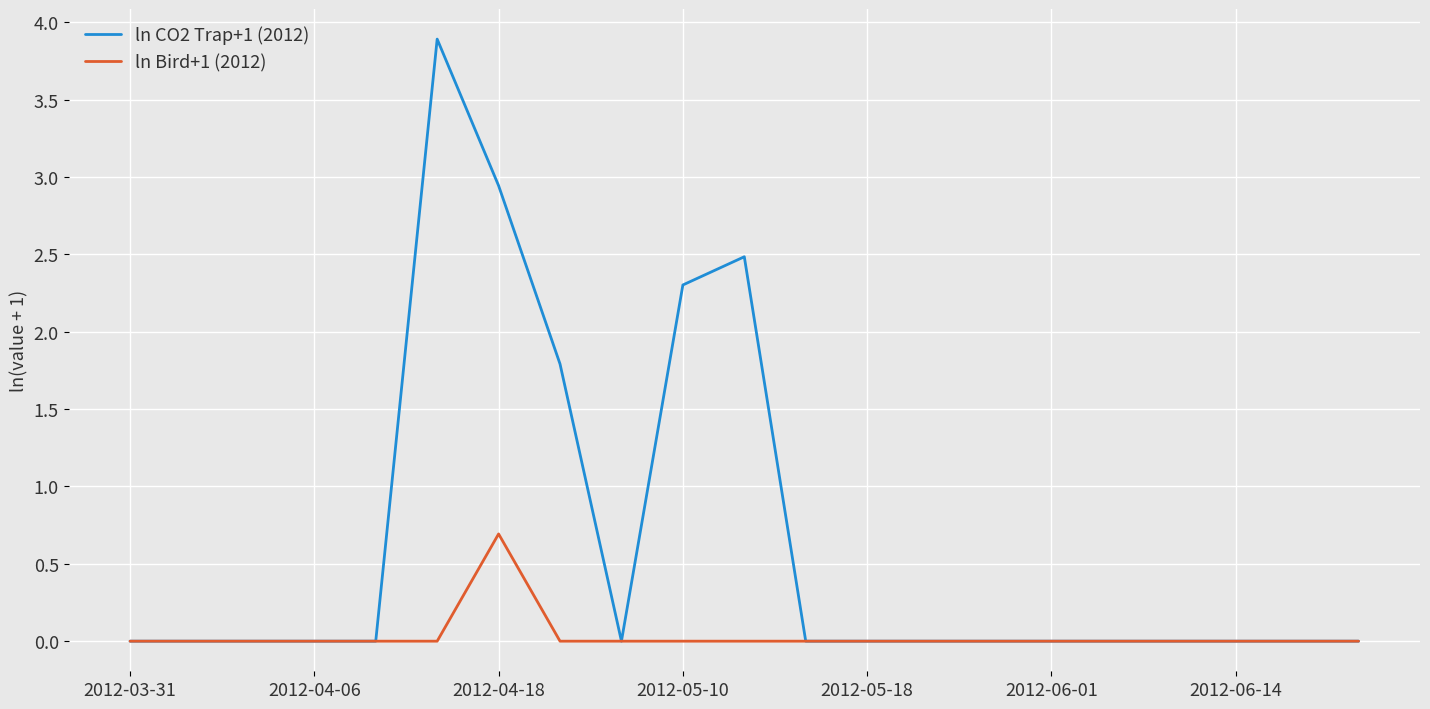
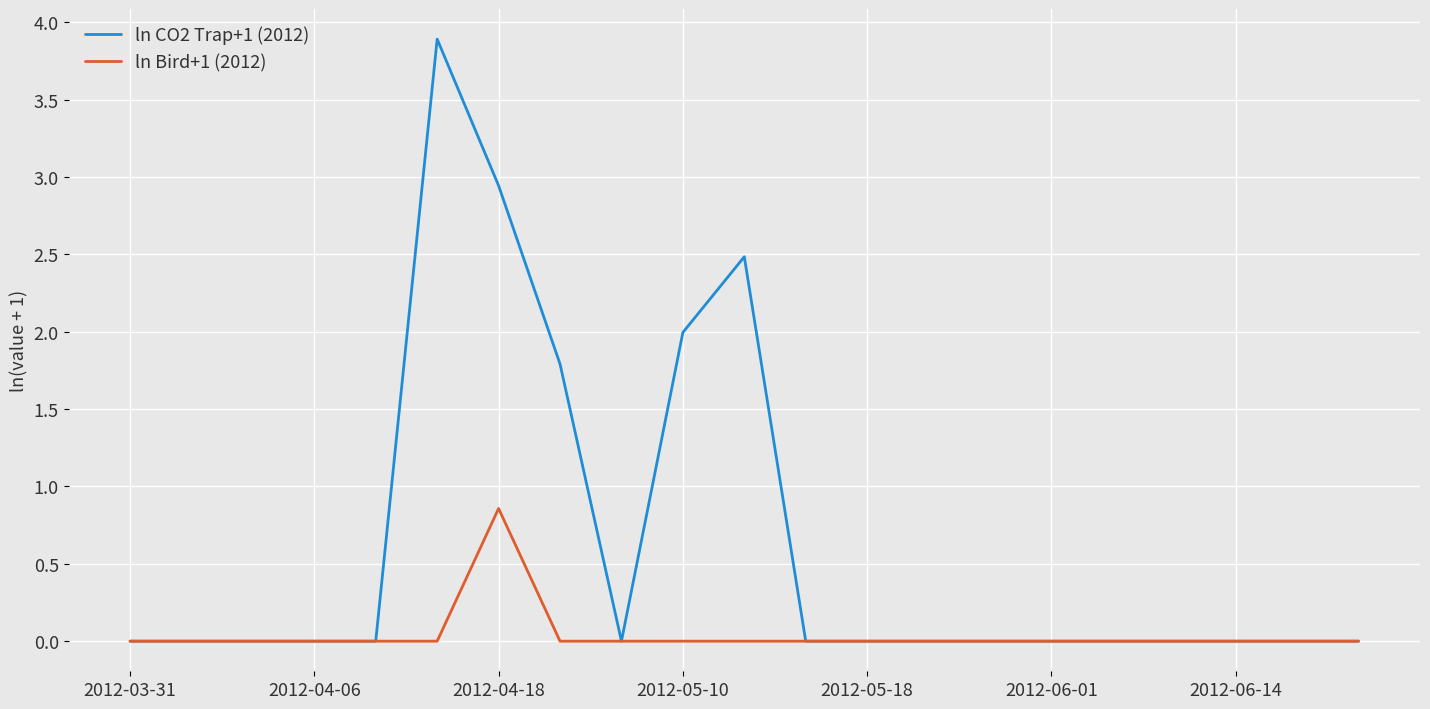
  {
    "ln CO2 Trap+1 (2012)": {
      "2012-04-18": 2.94,
-     "2012-05-10": 2.30
+     "2012-05-10": 2.00
    },
    "ln Bird+1 (2012)": {
-     "2012-04-18": 0.69,
+     "2012-04-18": 0.86,
      "2012-05-10": 0.00
    }
  }
